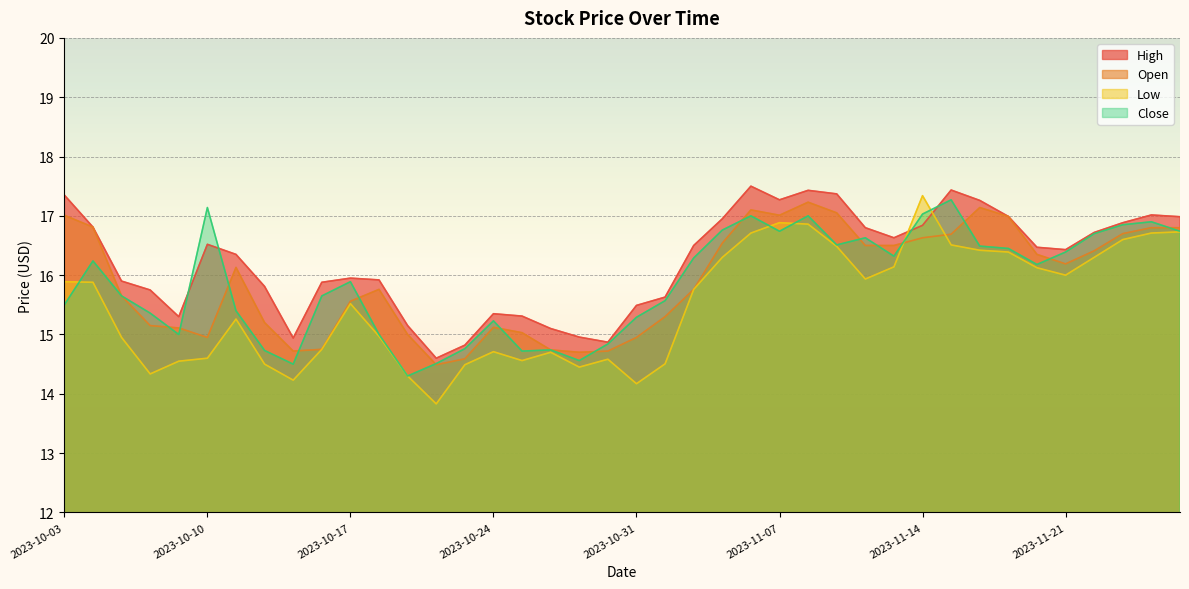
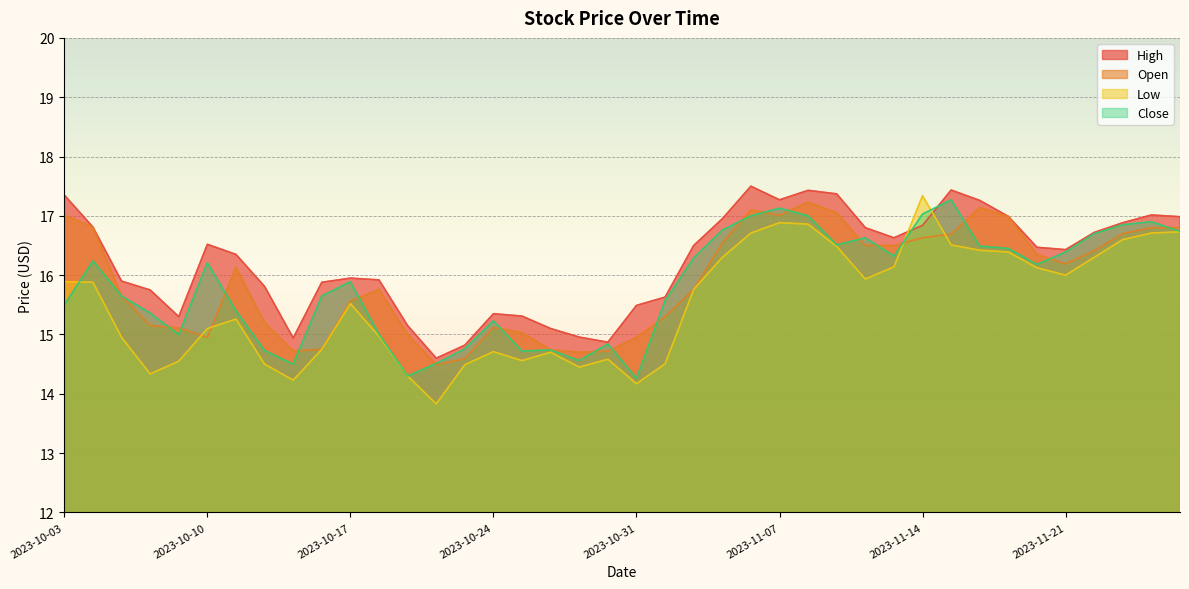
  {
    "Low": {
      "2023-10-03": 15.9,
-     "2023-10-10": 14.6,
+     "2023-10-10": 15.1,
      "2023-10-24": 14.7,
      "2023-10-31": 14.2,
      "2023-11-07": 16.9,
      "2023-11-14": 17.3,
      "2023-11-21": 16.0
    },
    "Close": {
      "2023-10-03": 15.5,
-     "2023-10-10": 17.1,
+     "2023-10-10": 16.2,
      "2023-10-17": 15.9,
      "2023-10-24": 15.2,
-     "2023-10-31": 15.3,
-     "2023-11-07": 16.7,
+     "2023-10-31": 14.3,
+     "2023-11-07": 17.1,
      "2023-11-14": 17.0
    }
  }
